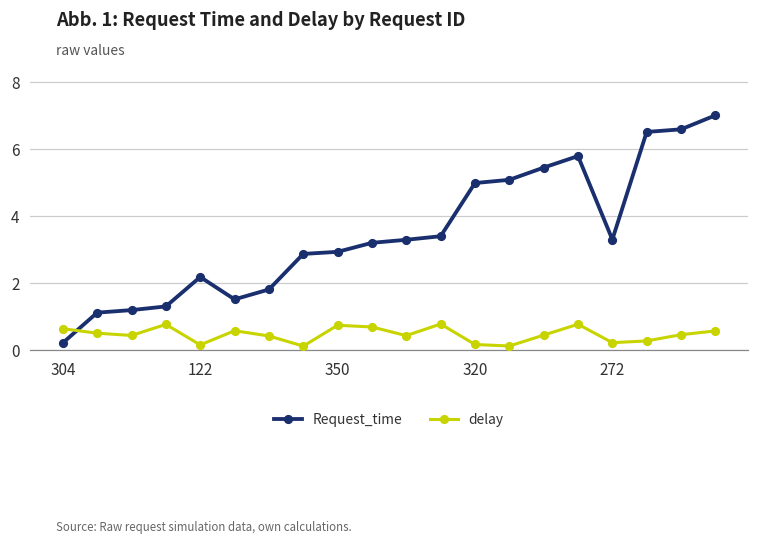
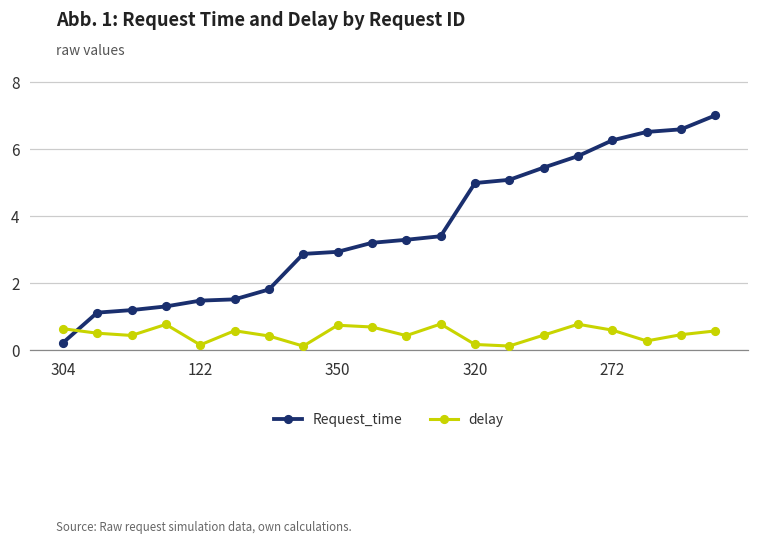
  {
    "Request_time": {
      "304": 0.2,
-     "122": 2.2,
+     "122": 1.5,
      "350": 2.9,
      "320": 5.0,
-     "272": 3.3
+     "272": 6.3
    },
    "delay": {
      "304": 0.6,
      "122": 0.2,
      "350": 0.7,
      "320": 0.2,
-     "272": 0.2
+     "272": 0.6
    }
  }
